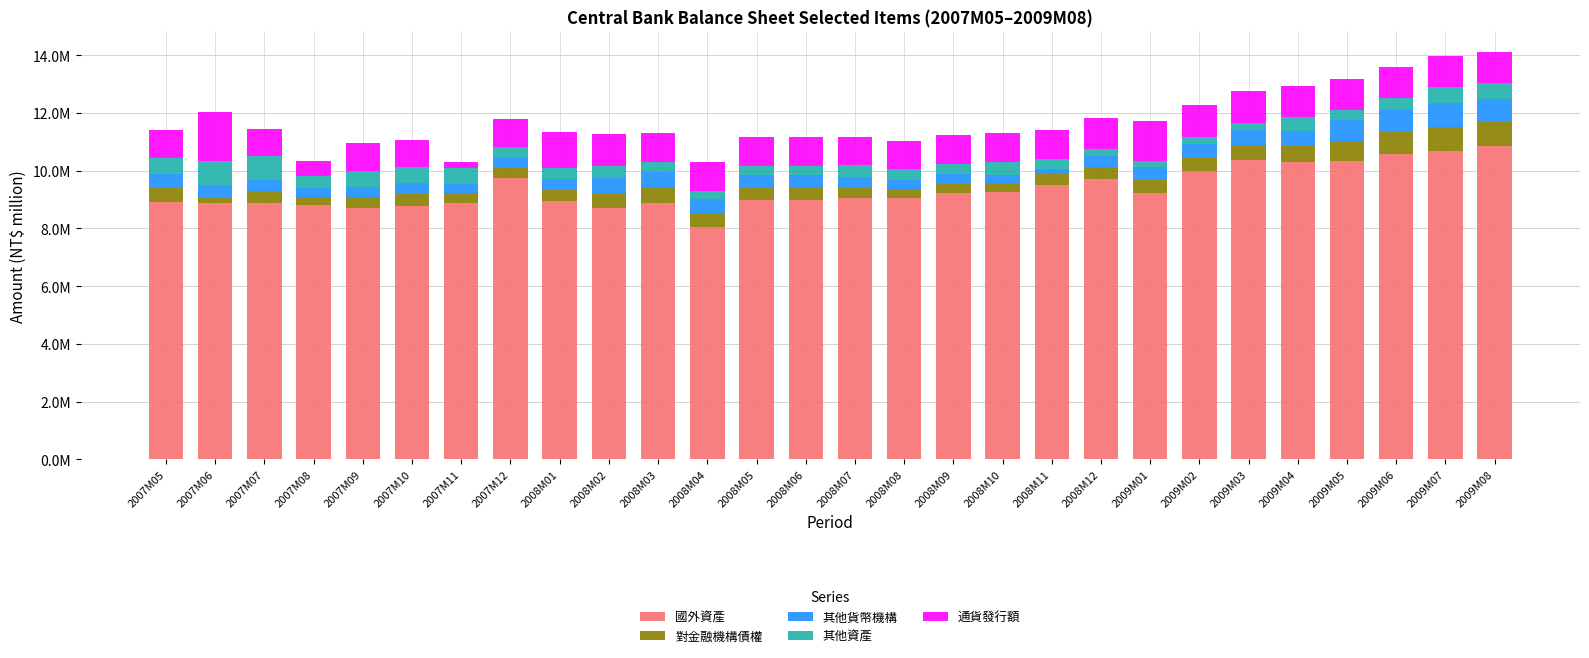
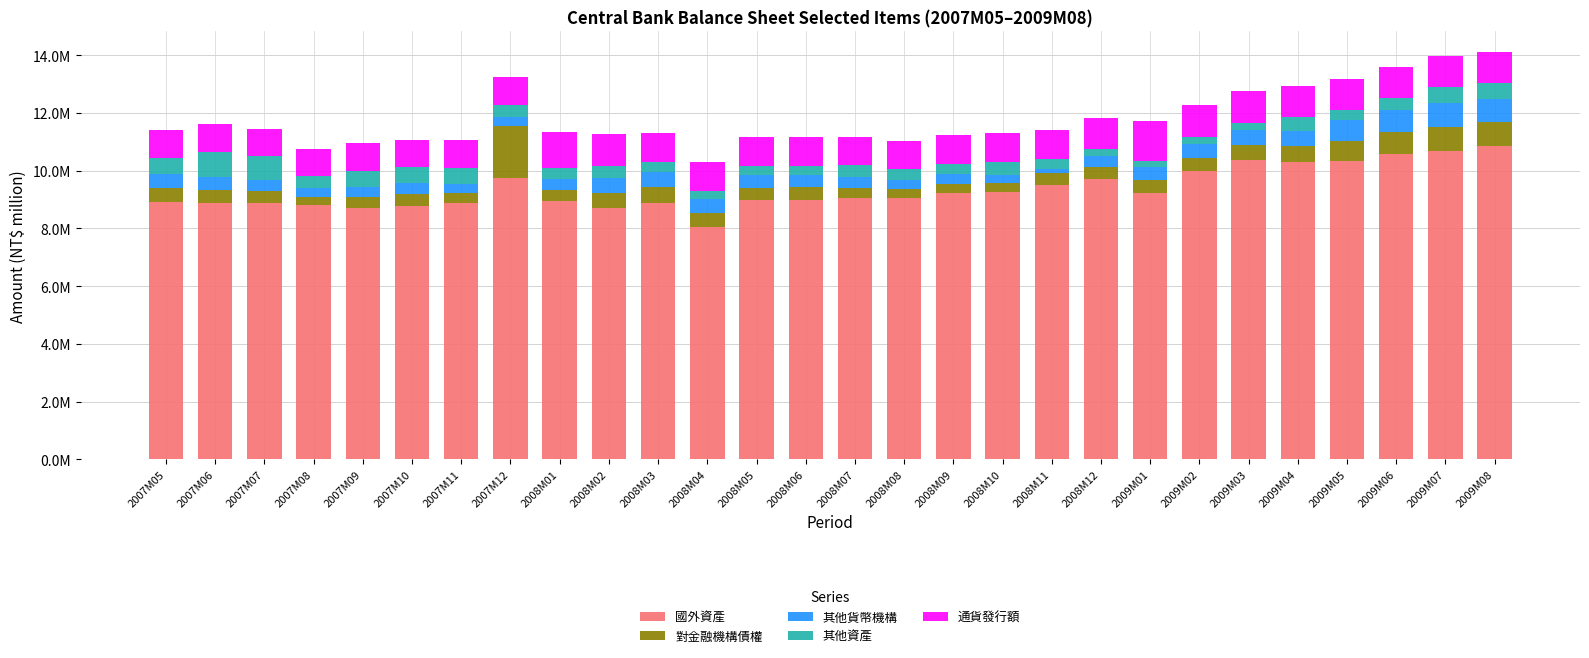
  {
    "國外資產": {
      "2007M05": 8900000,
      "2007M06": 8900000,
      "2007M07": 8900000,
      "2007M08": 8800000,
      "2007M09": 8700000,
      "2007M10": 8800000,
      "2007M11": 8900000,
      "2007M12": 9800000,
      "2008M01": 8900000,
      "2008M02": 8700000,
      "2008M03": 8900000,
      "2008M04": 8100000,
      "2008M05": 9000000,
      "2008M06": 9000000,
      "2008M07": 9100000,
      "2008M08": 9000000,
      "2008M09": 9200000,
      "2008M10": 9300000,
      "2008M11": 9500000,
      "2008M12": 9700000,
      "2009M01": 9200000,
      "2009M02": 10000000,
      "2009M03": 10400000,
      "2009M04": 10300000,
      "2009M05": 10300000,
      "2009M06": 10600000,
      "2009M07": 10700000,
      "2009M08": 10900000
    },
    "對金融機構債權": {
      "2007M05": 500000,
-     "2007M06": 200000,
+     "2007M06": 400000,
      "2007M07": 400000,
      "2007M08": 300000,
      "2007M09": 400000,
      "2007M10": 400000,
      "2007M11": 300000,
-     "2007M12": 300000,
+     "2007M12": 1800000,
      "2008M01": 400000,
      "2008M02": 500000,
      "2008M03": 500000,
      "2008M04": 500000,
      "2008M05": 400000,
      "2008M06": 400000,
      "2008M07": 400000,
      "2008M08": 300000,
      "2008M09": 300000,
      "2008M10": 300000,
      "2008M11": 400000,
      "2008M12": 400000,
      "2009M01": 400000,
      "2009M02": 500000,
      "2009M03": 500000,
      "2009M04": 500000,
      "2009M05": 700000,
      "2009M06": 800000,
      "2009M07": 800000,
      "2009M08": 800000
    },
    "其他貨幣機構": {
      "2007M05": 500000,
      "2007M06": 400000,
      "2007M07": 400000,
      "2007M08": 300000,
      "2007M09": 400000,
      "2007M10": 400000,
      "2007M11": 300000,
      "2007M12": 300000,
      "2008M01": 400000,
      "2008M02": 500000,
      "2008M03": 500000,
      "2008M04": 500000,
      "2008M05": 400000,
      "2008M06": 400000,
      "2008M07": 400000,
      "2008M08": 300000,
      "2008M09": 300000,
      "2008M10": 300000,
      "2008M11": 100000,
      "2008M12": 400000,
      "2009M01": 400000,
      "2009M02": 500000,
      "2009M03": 500000,
      "2009M04": 500000,
      "2009M05": 700000,
      "2009M06": 800000,
      "2009M07": 800000,
      "2009M08": 800000
    },
    "其他資產": {
      "2007M05": 600000,
      "2007M06": 900000,
      "2007M07": 800000,
      "2007M08": 400000,
      "2007M09": 600000,
      "2007M10": 600000,
      "2007M11": 600000,
      "2007M12": 400000,
      "2008M01": 400000,
      "2008M02": 400000,
      "2008M03": 300000,
      "2008M04": 300000,
      "2008M05": 300000,
      "2008M06": 300000,
      "2008M07": 400000,
      "2008M08": 400000,
      "2008M09": 400000,
      "2008M10": 400000,
      "2008M11": 300000,
      "2008M12": 200000,
      "2009M01": 200000,
      "2009M02": 200000,
      "2009M03": 200000,
      "2009M04": 500000,
      "2009M05": 300000,
      "2009M06": 400000,
      "2009M07": 600000,
      "2009M08": 600000
    },
    "通貨發行額": {
      "2007M05": 1000000,
-     "2007M06": 1700000,
+     "2007M06": 1000000,
      "2007M07": 1000000,
-     "2007M08": 500000,
+     "2007M08": 900000,
      "2007M09": 900000,
      "2007M10": 900000,
-     "2007M11": 200000,
+     "2007M11": 900000,
      "2007M12": 1000000,
      "2008M01": 1200000,
      "2008M02": 1100000,
      "2008M03": 1000000,
      "2008M04": 1000000,
      "2008M05": 1000000,
      "2008M06": 1000000,
      "2008M07": 1000000,
      "2008M08": 1000000,
      "2008M09": 1000000,
      "2008M10": 1000000,
      "2008M11": 1000000,
      "2008M12": 1100000,
      "2009M01": 1400000,
      "2009M02": 1100000,
      "2009M03": 1100000,
      "2009M04": 1100000,
      "2009M05": 1100000,
      "2009M06": 1100000,
      "2009M07": 1100000,
      "2009M08": 1100000
    }
  }
